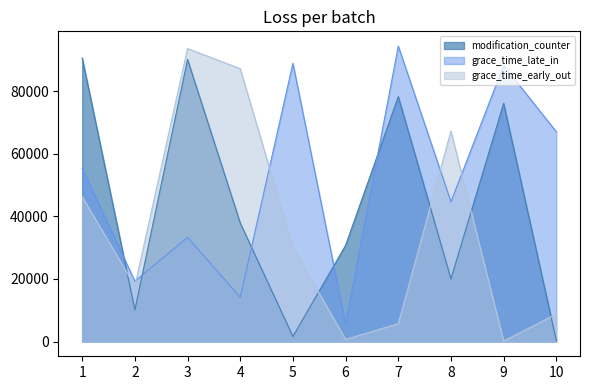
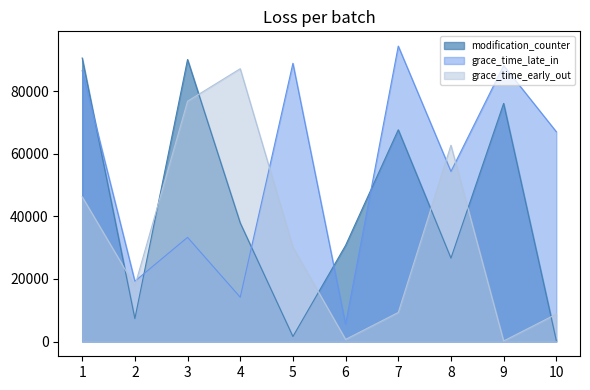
  {
    "modification_counter": {
      "1": 91000,
-     "2": 10000,
+     "2": 7000,
      "3": 90000,
      "4": 38000,
      "5": 2000,
      "6": 31000,
-     "7": 78000,
-     "8": 20000,
+     "7": 68000,
+     "8": 27000,
      "9": 76000,
      "10": 0
    },
    "grace_time_late_in": {
-     "1": 55000,
+     "1": 87000,
      "2": 19000,
      "3": 33000,
      "4": 14000,
      "5": 89000,
      "6": 6000,
      "7": 94000,
-     "8": 45000,
+     "8": 54000,
      "10": 67000
    },
    "grace_time_early_out": {
      "1": 46000,
      "2": 18000,
-     "3": 94000,
+     "3": 77000,
      "4": 87000,
      "5": 30000,
      "6": 1000,
-     "7": 6000,
-     "8": 67000,
+     "7": 9000,
+     "8": 63000,
      "9": 0,
      "10": 9000
    }
  }
